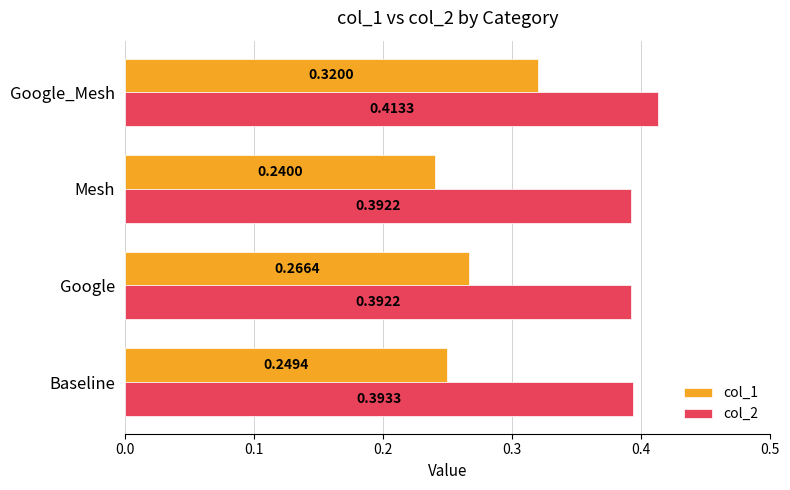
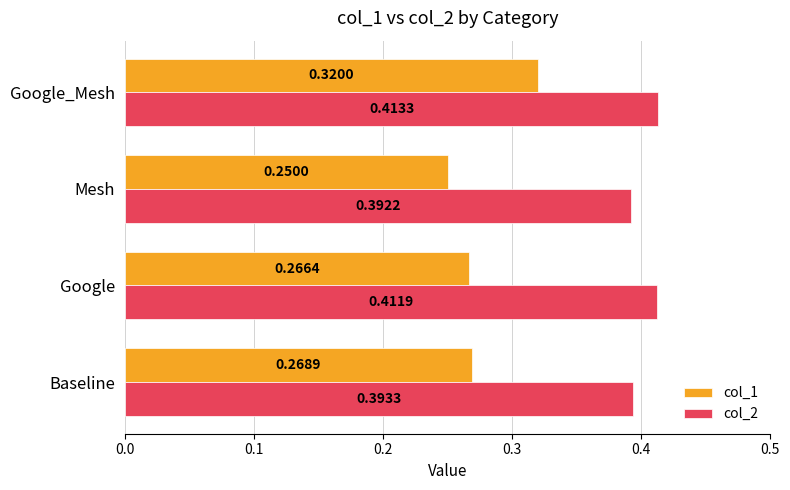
  {
    "col_1": {
      "Google_Mesh": 0.3200,
-     "Mesh": 0.2400,
+     "Mesh": 0.2500,
      "Google": 0.2664,
-     "Baseline": 0.2494
+     "Baseline": 0.2689
    },
    "col_2": {
      "Google_Mesh": 0.4133,
      "Mesh": 0.3922,
-     "Google": 0.3922,
+     "Google": 0.4119,
      "Baseline": 0.3933
    }
  }
